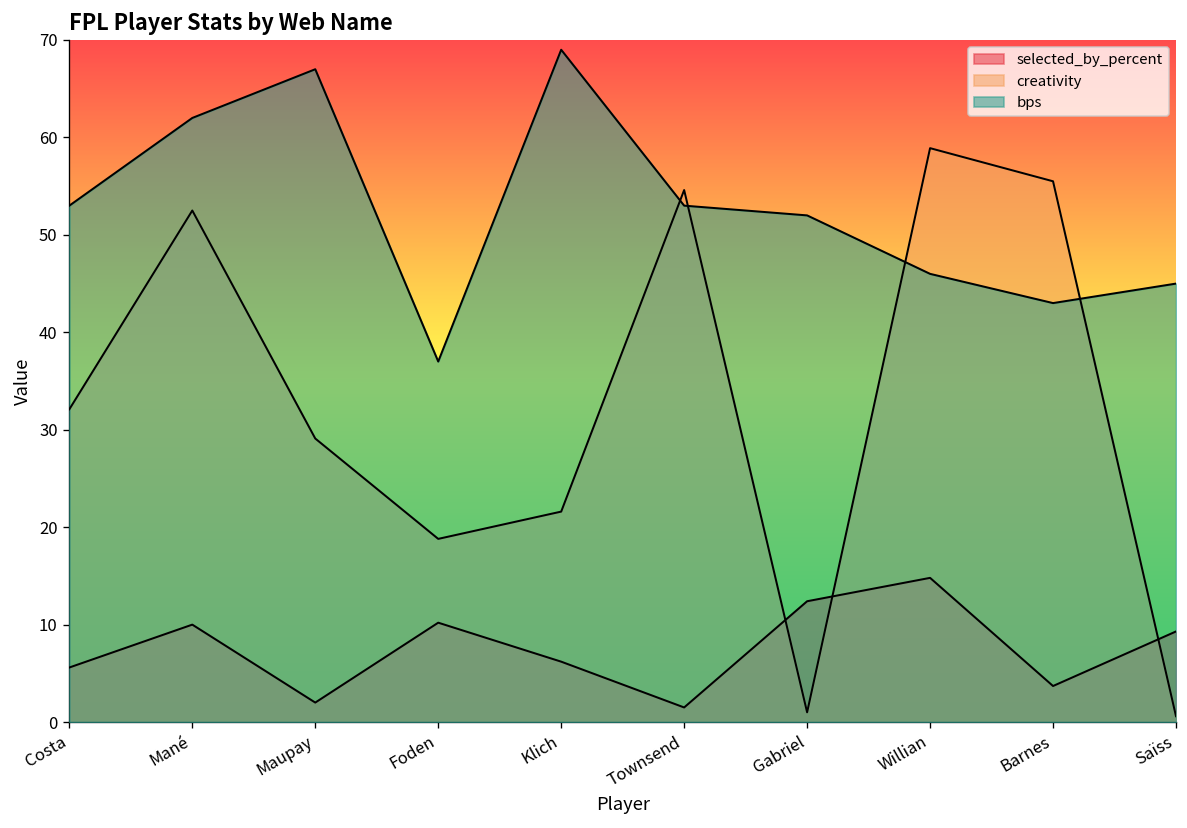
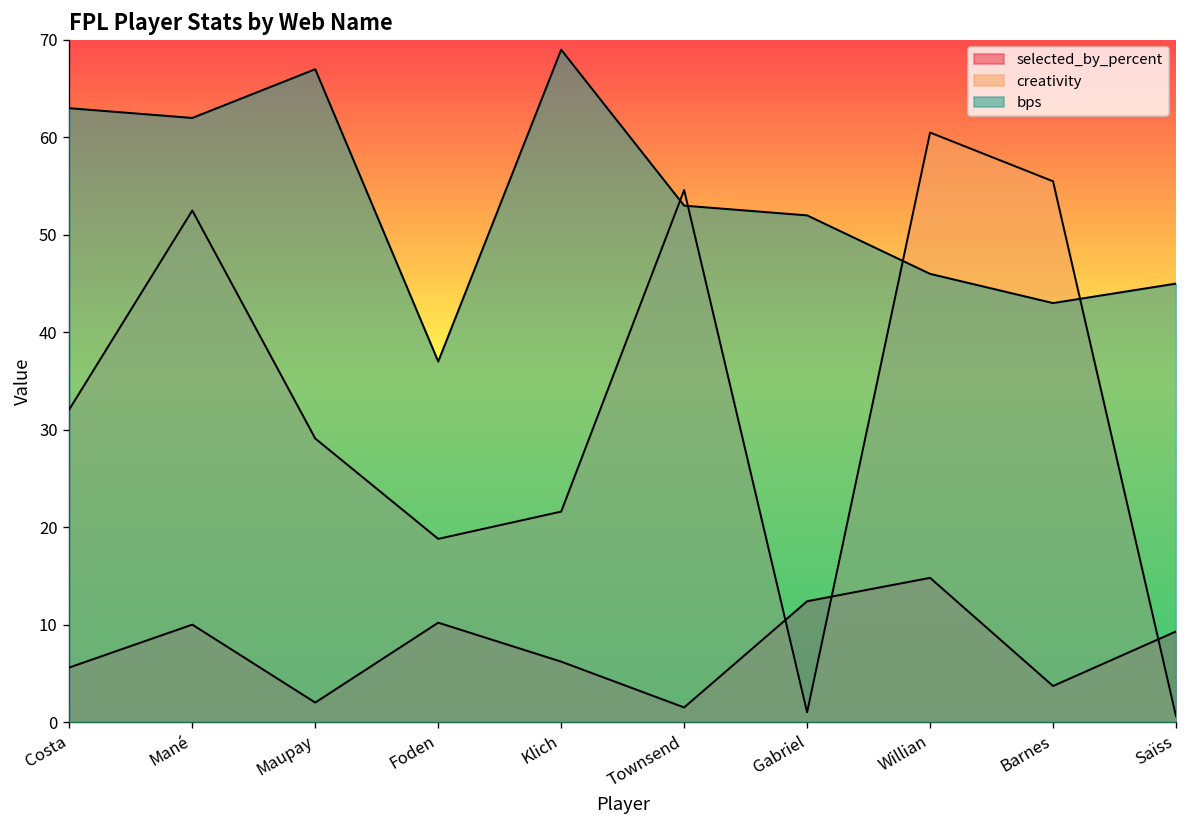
  {
    "selected_by_percent": {
      "Costa": 6,
      "Mané": 10,
      "Maupay": 2,
      "Foden": 10,
      "Klich": 6,
      "Townsend": 2,
      "Gabriel": 12,
      "Willian": 15,
      "Barnes": 4,
      "Saïss": 9
    },
    "creativity": {
      "Costa": 32,
      "Mané": 53,
      "Maupay": 29,
      "Foden": 19,
      "Klich": 22,
      "Townsend": 55,
      "Gabriel": 1,
-     "Willian": 59,
+     "Willian": 61,
      "Barnes": 56,
      "Saïss": 1
    },
    "bps": {
-     "Costa": 53,
+     "Costa": 63,
      "Mané": 62,
      "Maupay": 67,
      "Foden": 37,
      "Klich": 69,
      "Townsend": 53,
      "Gabriel": 52,
      "Willian": 46,
      "Barnes": 43,
      "Saïss": 45
    }
  }
